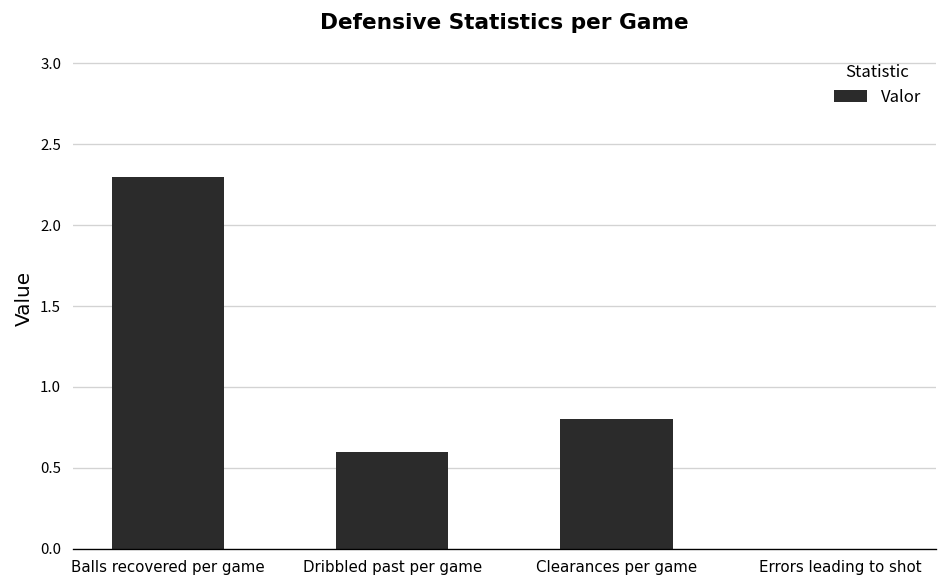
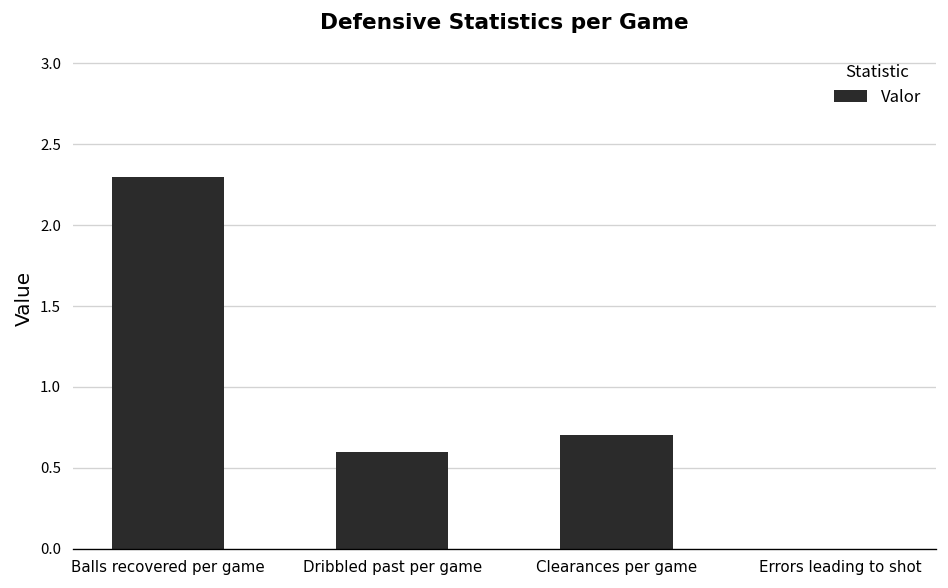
  {
    "Balls recovered per game": 2.3,
    "Dribbled past per game": 0.6,
-   "Clearances per game": 0.8,
+   "Clearances per game": 0.7,
    "Errors leading to shot": 0.0
  }
